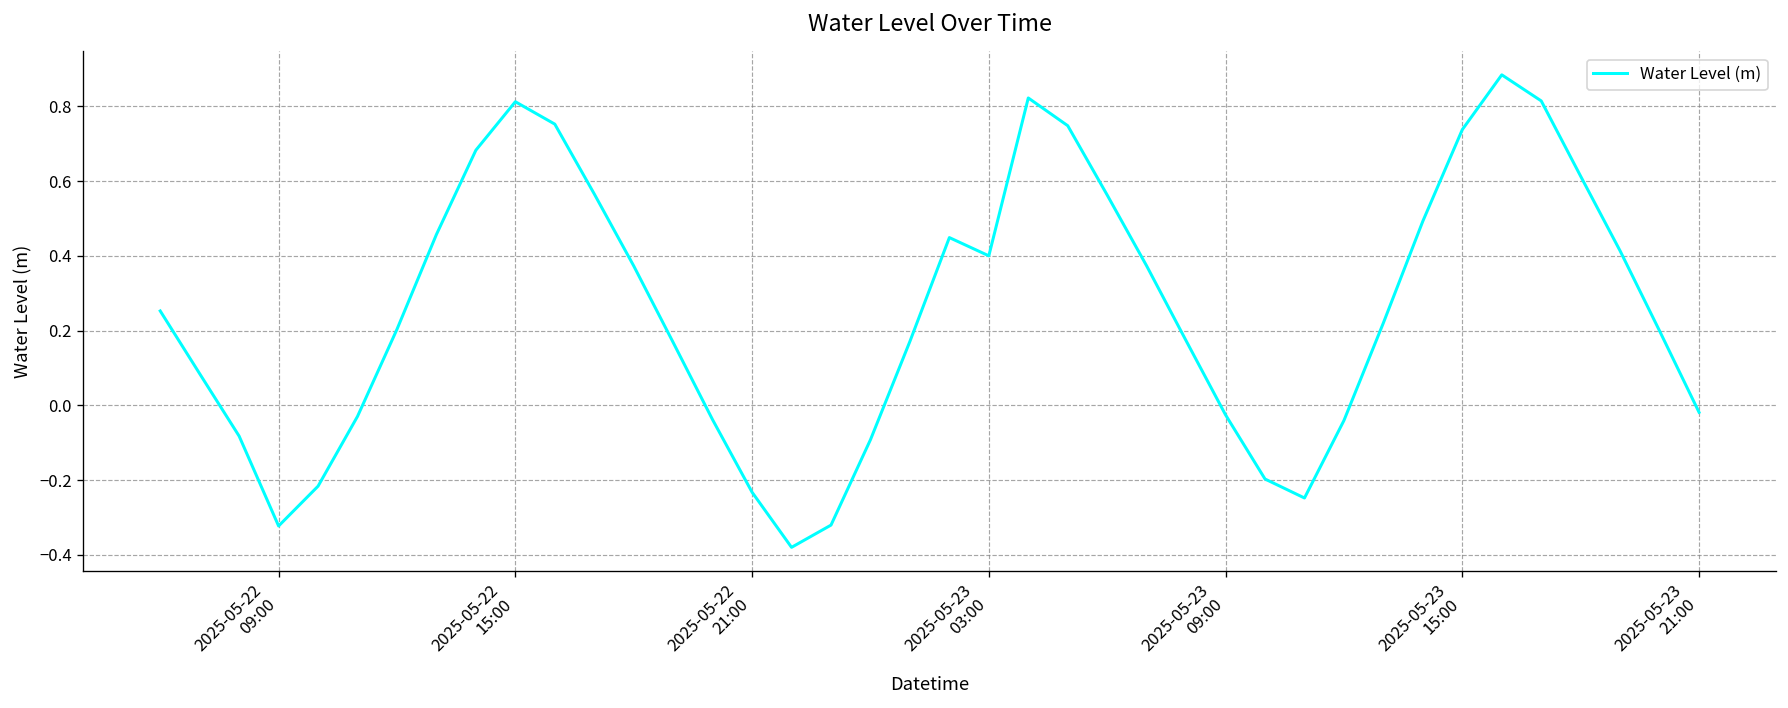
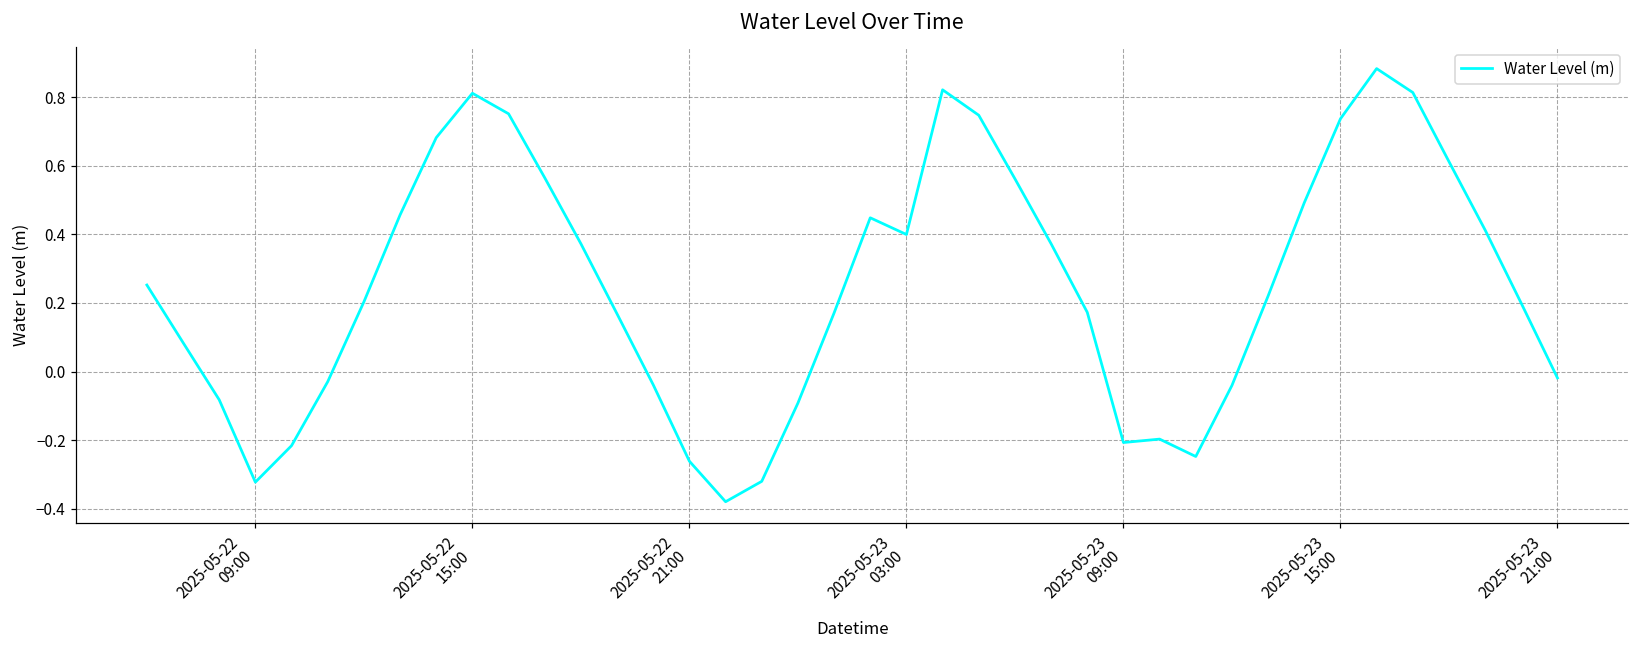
  {
    "2025-05-22 09:00": -0.32,
    "2025-05-22 15:00": 0.81,
-   "2025-05-22 21:00": -0.23,
+   "2025-05-22 21:00": -0.26,
    "2025-05-23 03:00": 0.40,
-   "2025-05-23 09:00": -0.03,
+   "2025-05-23 09:00": -0.21,
    "2025-05-23 15:00": 0.74,
    "2025-05-23 21:00": -0.02
  }
